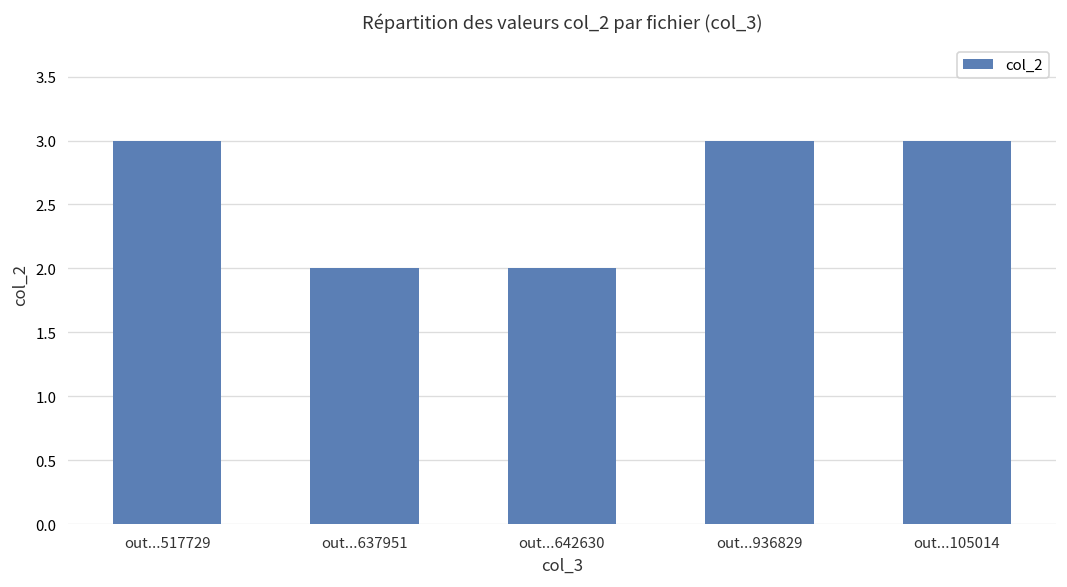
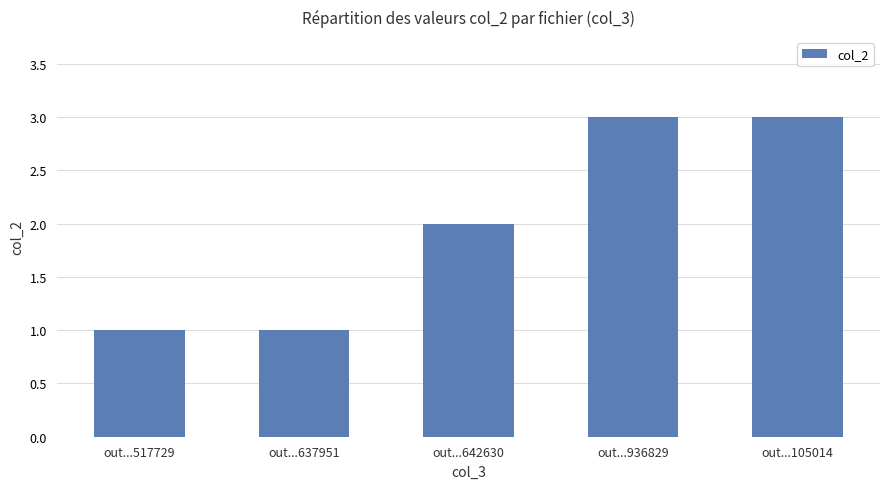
  {
-   "out...517729": 3,
-   "out...637951": 2,
+   "out...517729": 1,
+   "out...637951": 1,
    "out...642630": 2,
    "out...936829": 3,
    "out...105014": 3
  }
